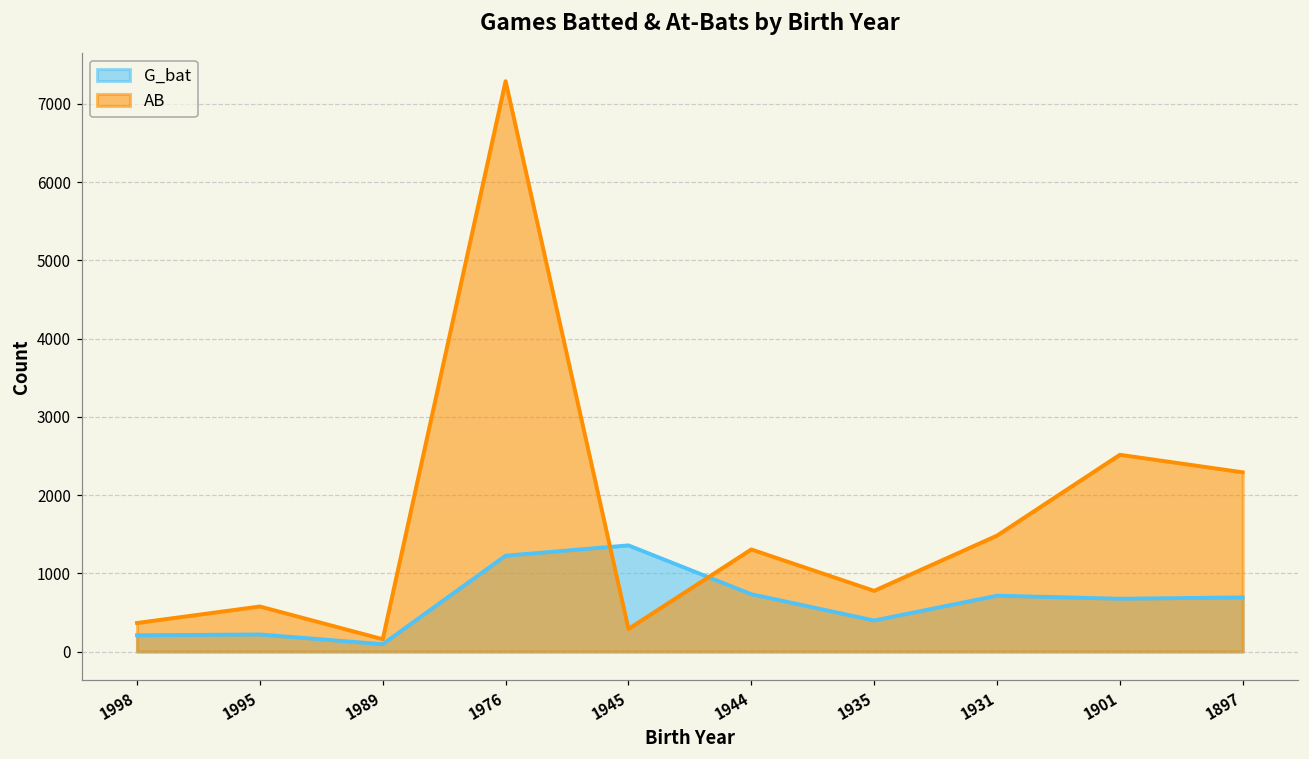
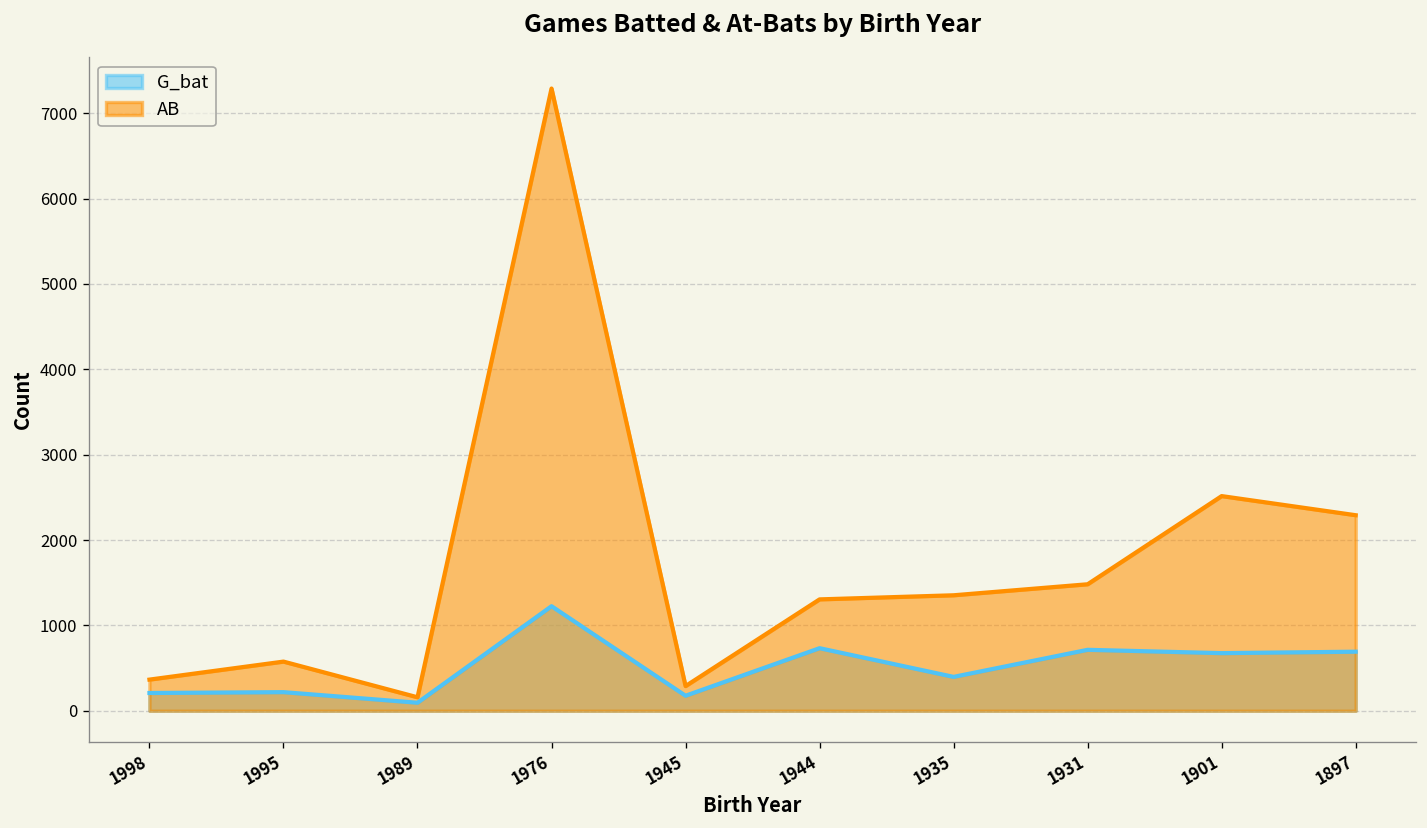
  {
    "G_bat": {
      "1998": 200,
      "1995": 200,
      "1989": 100,
      "1976": 1200,
-     "1945": 1400,
+     "1945": 200,
      "1944": 700,
      "1935": 400,
      "1931": 700,
      "1901": 700,
      "1897": 700
    },
    "AB": {
      "1998": 400,
      "1995": 600,
      "1989": 200,
      "1976": 7300,
      "1945": 300,
      "1944": 1300,
-     "1935": 800,
+     "1935": 1400,
      "1931": 1500,
      "1901": 2500,
      "1897": 2300
    }
  }
